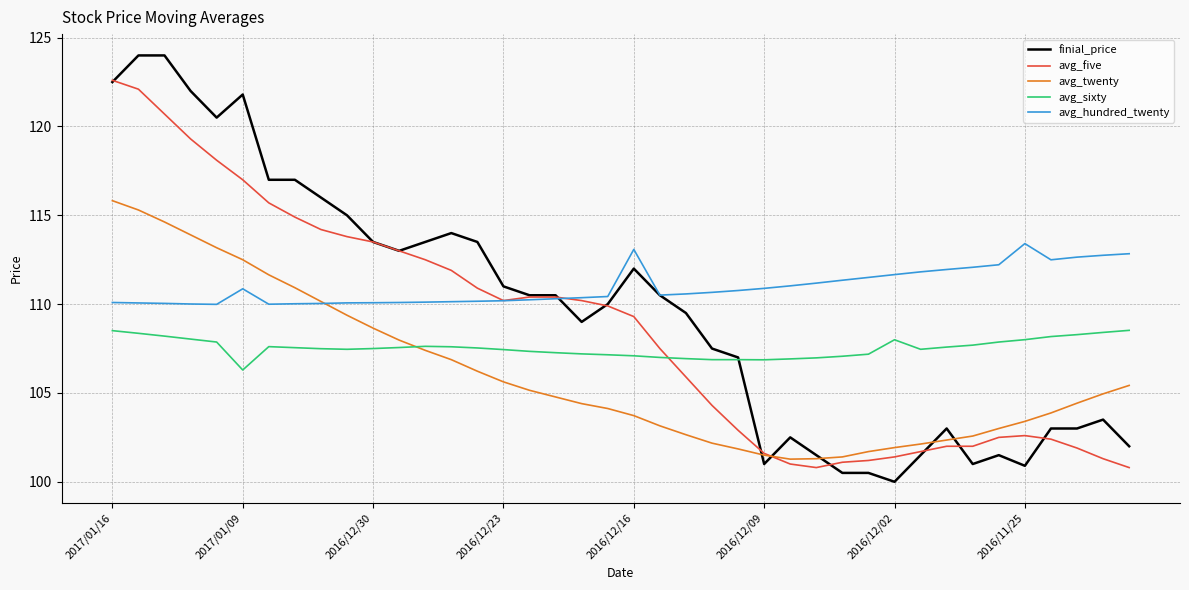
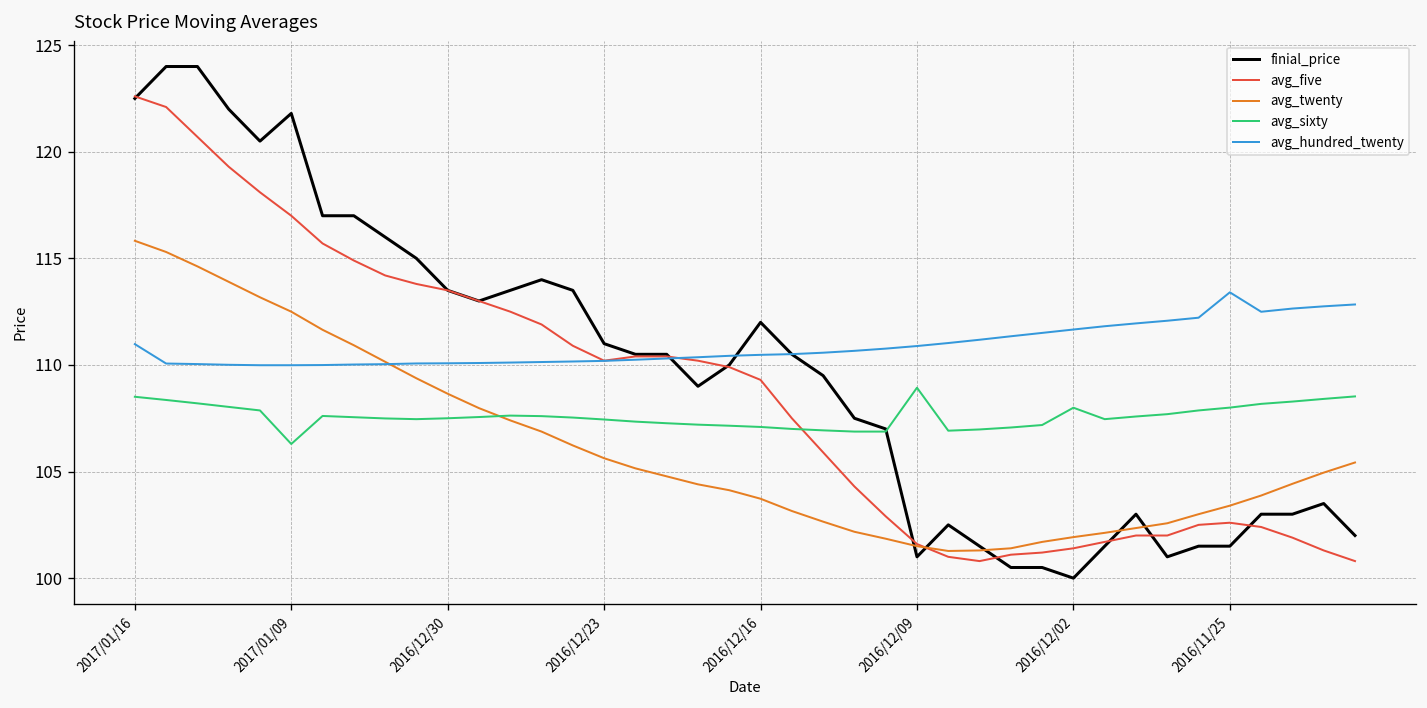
  {
    "finial_price": {
      "2017/01/09": 121.8,
      "2016/12/23": 111.0,
      "2016/12/16": 112.0,
      "2016/12/09": 101.0,
      "2016/12/02": 100.0,
-     "2016/11/25": 100.9
+     "2016/11/25": 101.5
    },
    "avg_sixty": {
      "2017/01/16": 108.5,
      "2017/01/09": 106.3,
      "2016/12/30": 107.5,
      "2016/12/23": 107.4,
      "2016/12/16": 107.1,
-     "2016/12/09": 106.9,
+     "2016/12/09": 108.9,
      "2016/12/02": 108.0,
      "2016/11/25": 108.0
    },
    "avg_hundred_twenty": {
-     "2017/01/16": 110.1,
-     "2017/01/09": 110.9,
+     "2017/01/16": 111.0,
+     "2017/01/09": 110.0,
      "2016/12/30": 110.1,
-     "2016/12/16": 113.1,
+     "2016/12/16": 110.5,
      "2016/12/09": 110.9,
      "2016/12/02": 111.7,
      "2016/11/25": 113.4
    }
  }
